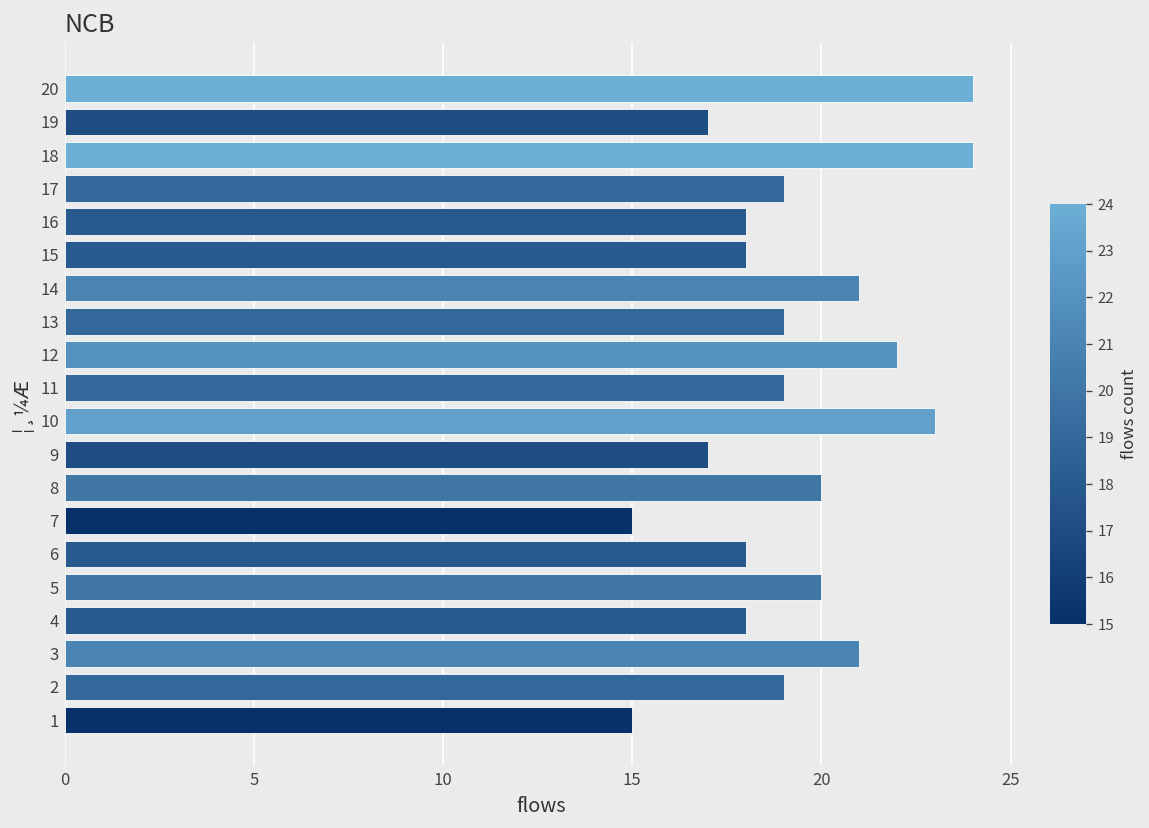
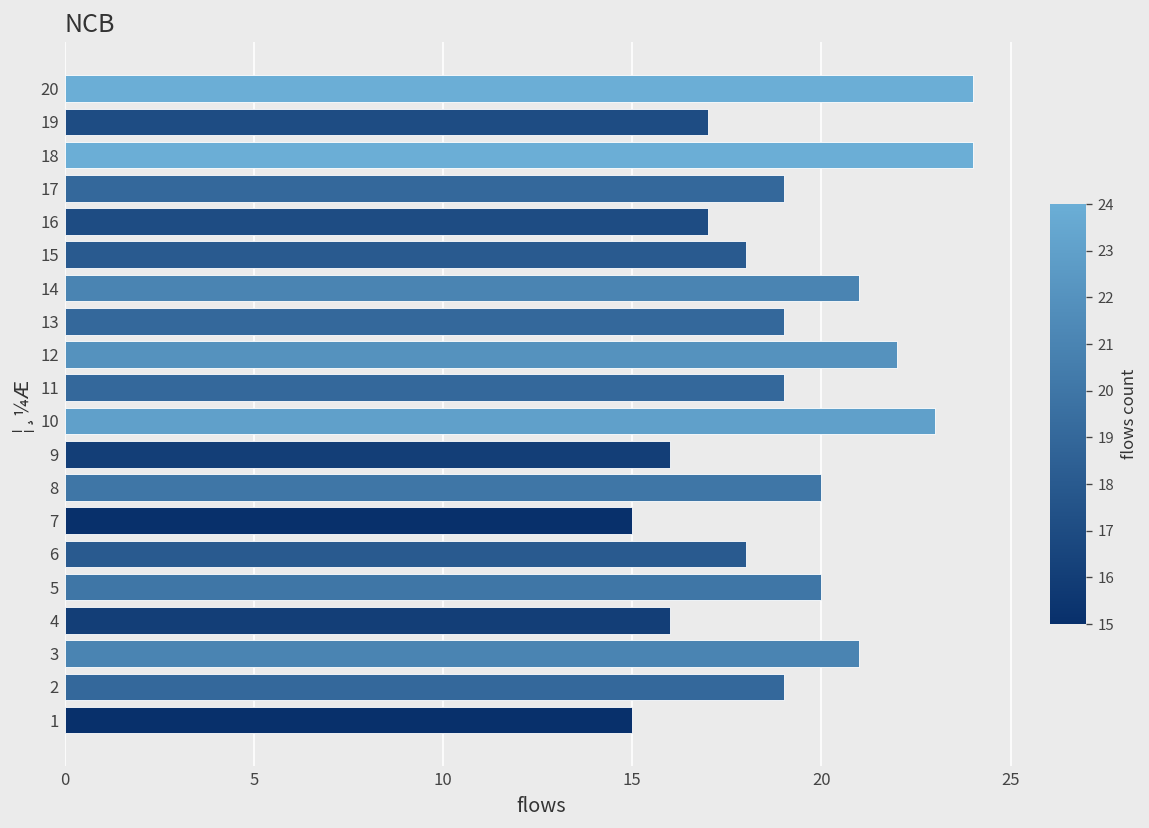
  {
    "20": 24,
    "19": 17,
    "18": 24,
    "17": 19,
-   "16": 18,
+   "16": 17,
    "15": 18,
    "14": 21,
    "13": 19,
    "12": 22,
    "11": 19,
    "10": 23,
-   "9": 17,
+   "9": 16,
    "8": 20,
    "7": 15,
    "6": 18,
    "5": 20,
-   "4": 18,
+   "4": 16,
    "3": 21,
    "2": 19,
    "1": 15
  }
